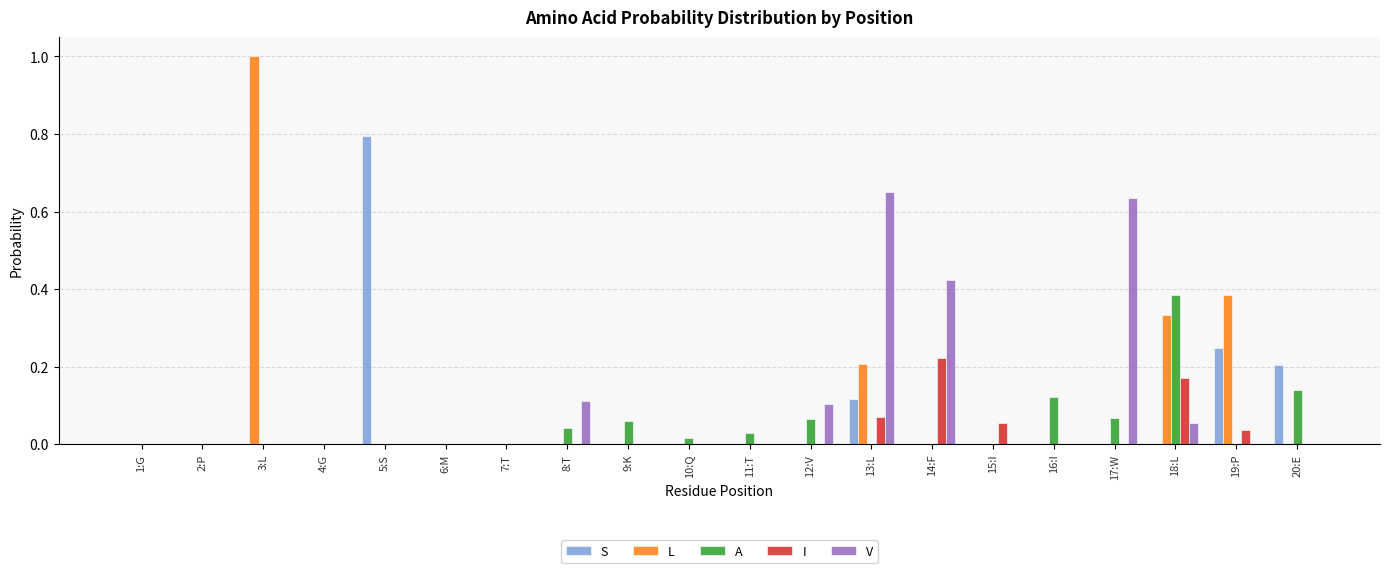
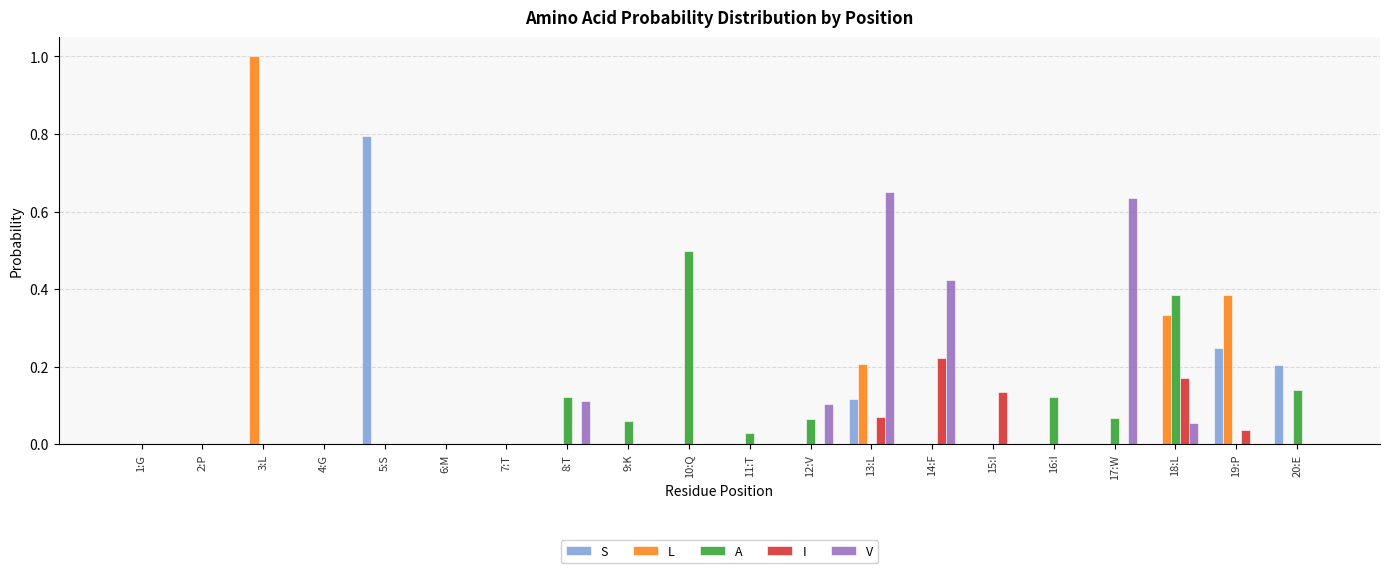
  {
    "S": {
      "1:G": 0.00,
      "2:P": 0.00,
      "3:L": 0.00,
      "4:G": 0.00,
      "5:S": 0.80,
      "6:M": 0.00,
      "7:T": 0.00,
      "8:T": 0.00,
      "9:K": 0.00,
      "10:Q": 0.00,
      "11:T": 0.00,
      "12:V": 0.00,
      "13:L": 0.12,
      "14:F": 0.00,
      "15:I": 0.00,
      "16:I": 0.00,
      "17:W": 0.00,
      "18:L": 0.00,
      "19:P": 0.25,
      "20:E": 0.20
    },
    "L": {
      "1:G": 0.00,
      "2:P": 0.00,
      "3:L": 1.00,
      "4:G": 0.00,
      "5:S": 0.00,
      "6:M": 0.00,
      "7:T": 0.00,
      "8:T": 0.00,
      "9:K": 0.00,
      "10:Q": 0.00,
      "11:T": 0.00,
      "12:V": 0.00,
      "13:L": 0.21,
      "14:F": 0.00,
      "15:I": 0.00,
      "16:I": 0.00,
      "17:W": 0.00,
      "18:L": 0.33,
      "19:P": 0.39,
      "20:E": 0.00
    },
    "A": {
      "1:G": 0.00,
      "2:P": 0.00,
      "3:L": 0.00,
      "4:G": 0.00,
      "5:S": 0.00,
      "6:M": 0.00,
      "7:T": 0.00,
-     "8:T": 0.04,
+     "8:T": 0.12,
      "9:K": 0.06,
-     "10:Q": 0.02,
+     "10:Q": 0.50,
      "11:T": 0.03,
      "12:V": 0.07,
      "13:L": 0.00,
      "14:F": 0.00,
      "15:I": 0.00,
      "16:I": 0.12,
      "17:W": 0.07,
      "18:L": 0.39,
      "19:P": 0.00,
      "20:E": 0.14
    },
    "I": {
      "1:G": 0.00,
      "2:P": 0.00,
      "3:L": 0.00,
      "4:G": 0.00,
      "5:S": 0.00,
      "6:M": 0.00,
      "7:T": 0.00,
      "8:T": 0.00,
      "9:K": 0.00,
      "10:Q": 0.00,
      "11:T": 0.00,
      "12:V": 0.00,
      "13:L": 0.07,
      "14:F": 0.22,
-     "15:I": 0.05,
+     "15:I": 0.13,
      "16:I": 0.00,
      "17:W": 0.00,
      "18:L": 0.17,
      "19:P": 0.04,
      "20:E": 0.00
    },
    "V": {
      "1:G": 0.00,
      "2:P": 0.00,
      "3:L": 0.00,
      "4:G": 0.00,
      "5:S": 0.00,
      "6:M": 0.00,
      "7:T": 0.00,
      "8:T": 0.11,
      "9:K": 0.00,
      "10:Q": 0.00,
      "11:T": 0.00,
      "12:V": 0.10,
      "13:L": 0.65,
      "14:F": 0.42,
      "15:I": 0.00,
      "16:I": 0.00,
      "17:W": 0.63,
      "18:L": 0.05,
      "19:P": 0.00,
      "20:E": 0.00
    }
  }
